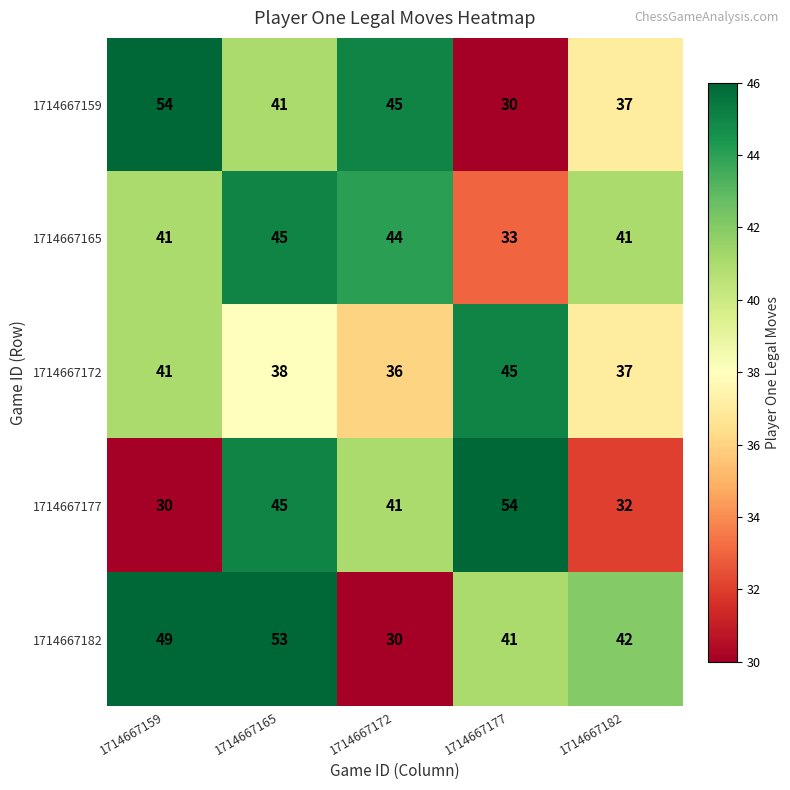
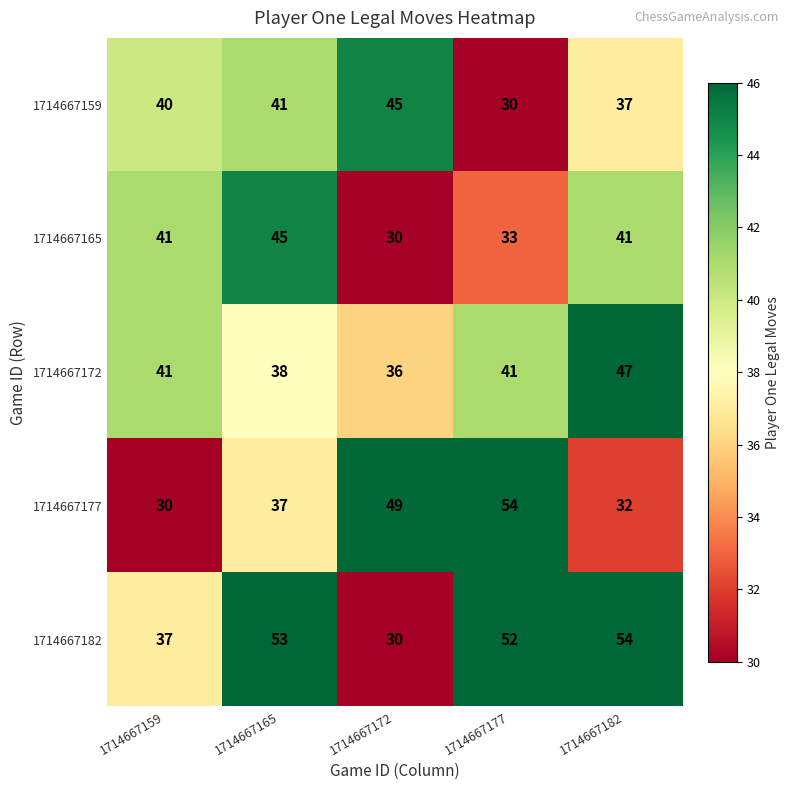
  {
    "1714667159": {
-     "1714667159": 54,
+     "1714667159": 40,
      "1714667165": 41,
      "1714667172": 45,
      "1714667177": 30,
      "1714667182": 37
    },
    "1714667165": {
      "1714667159": 41,
      "1714667165": 45,
-     "1714667172": 44,
+     "1714667172": 30,
      "1714667177": 33,
      "1714667182": 41
    },
    "1714667172": {
      "1714667159": 41,
      "1714667165": 38,
      "1714667172": 36,
-     "1714667177": 45,
-     "1714667182": 37
+     "1714667177": 41,
+     "1714667182": 47
    },
    "1714667177": {
      "1714667159": 30,
-     "1714667165": 45,
-     "1714667172": 41,
+     "1714667165": 37,
+     "1714667172": 49,
      "1714667177": 54,
      "1714667182": 32
    },
    "1714667182": {
-     "1714667159": 49,
+     "1714667159": 37,
      "1714667165": 53,
      "1714667172": 30,
-     "1714667177": 41,
-     "1714667182": 42
+     "1714667177": 52,
+     "1714667182": 54
    }
  }
